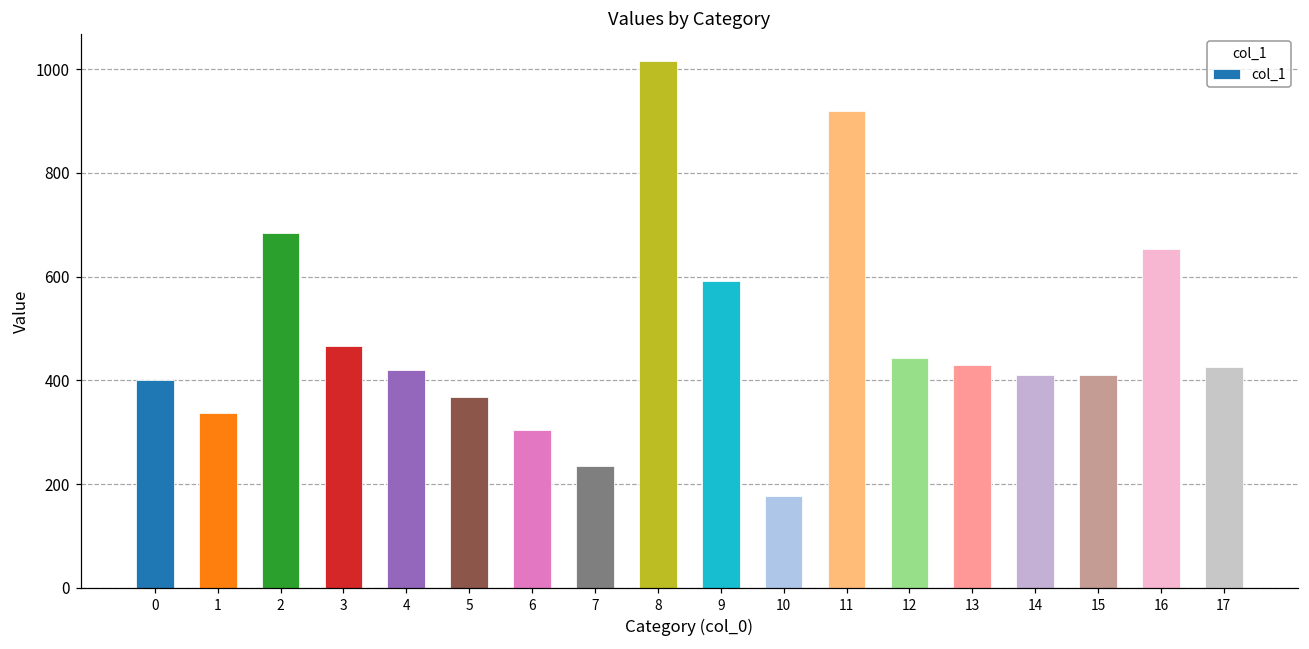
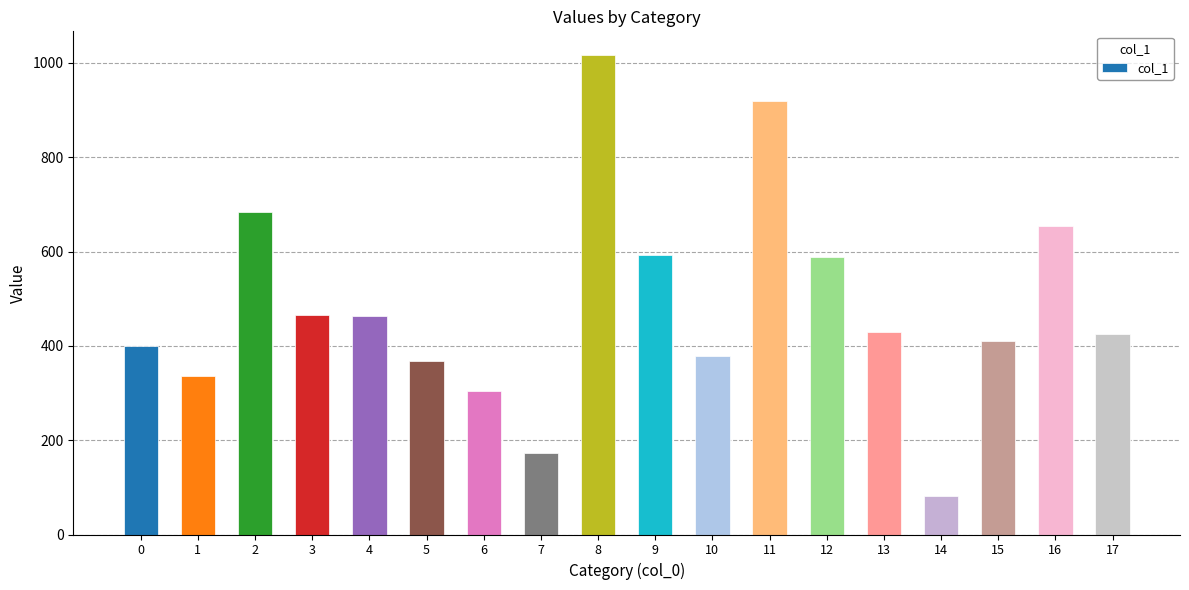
  {
    "0": 400,
    "1": 340,
    "2": 680,
    "3": 470,
-   "4": 420,
+   "4": 460,
    "5": 370,
    "6": 300,
-   "7": 240,
+   "7": 170,
    "8": 1020,
    "9": 590,
-   "10": 180,
+   "10": 380,
    "11": 920,
-   "12": 440,
+   "12": 590,
    "13": 430,
-   "14": 410,
+   "14": 80,
    "15": 410,
    "16": 650,
    "17": 430
  }
